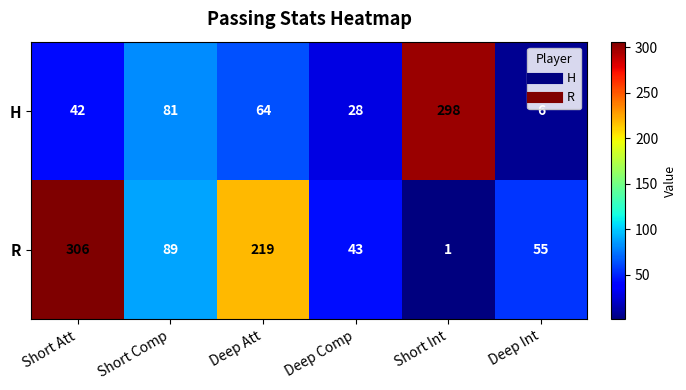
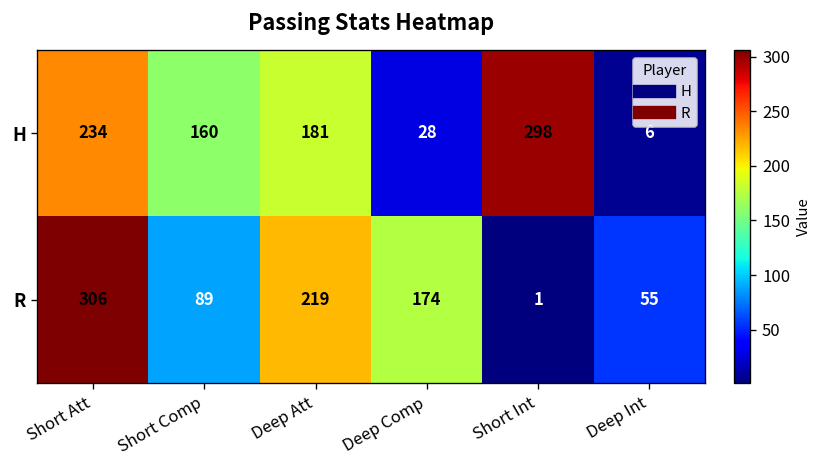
  {
    "H": {
-     "Short Att": 42,
-     "Short Comp": 81,
-     "Deep Att": 64,
+     "Short Att": 234,
+     "Short Comp": 160,
+     "Deep Att": 181,
      "Deep Comp": 28,
      "Short Int": 298
    },
    "R": {
      "Short Att": 306,
      "Short Comp": 89,
      "Deep Att": 219,
-     "Deep Comp": 43,
+     "Deep Comp": 174,
      "Short Int": 1,
      "Deep Int": 55
    }
  }
